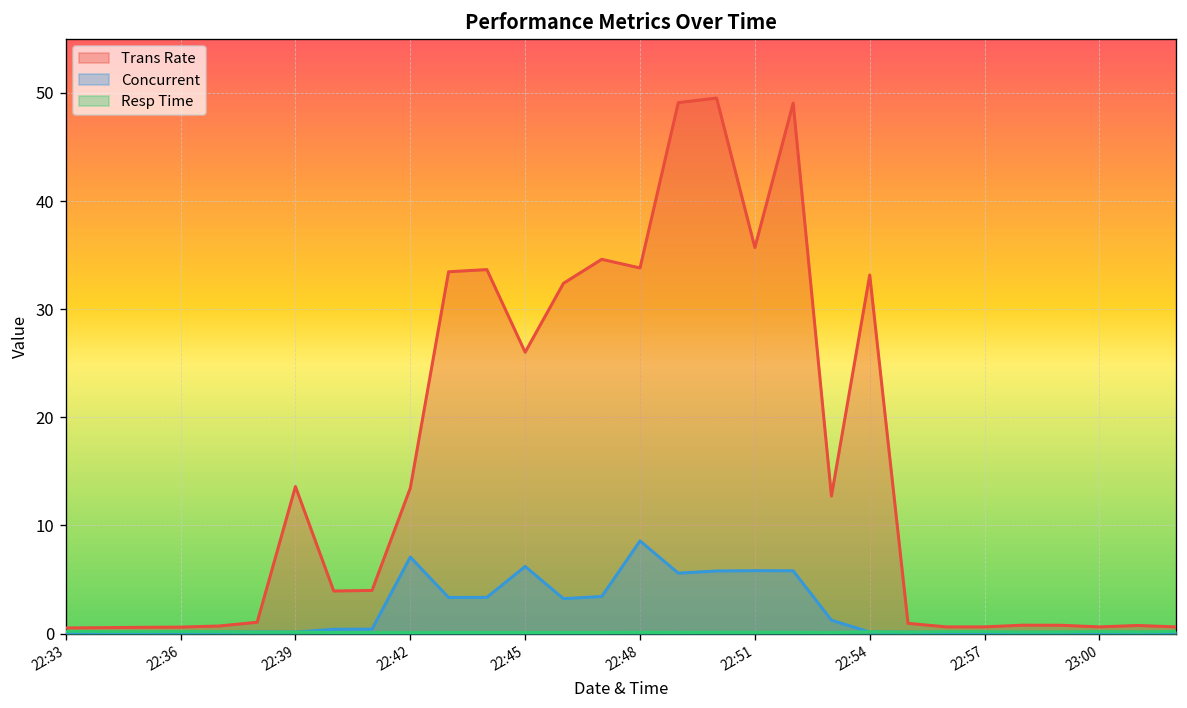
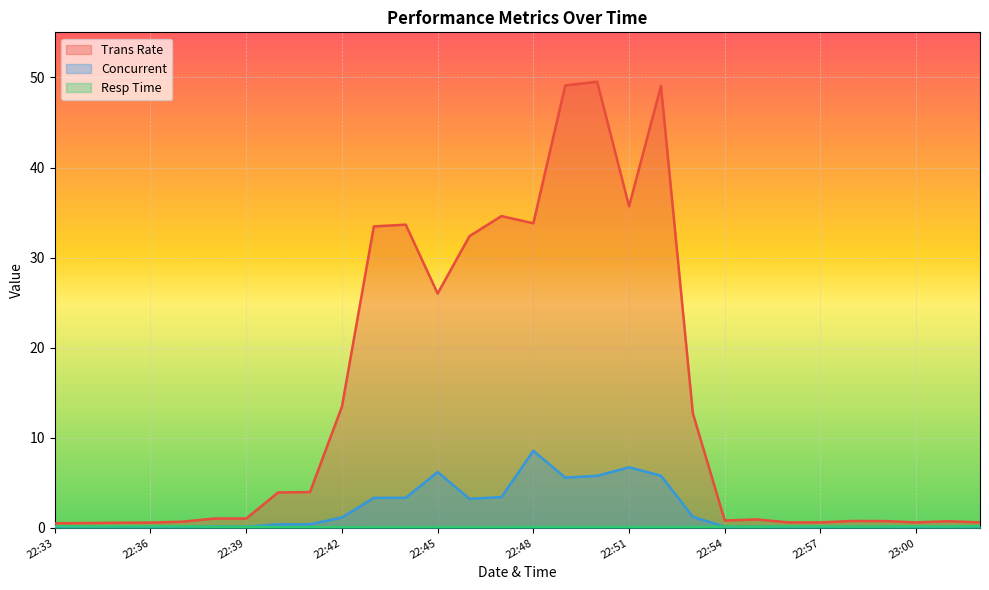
  {
    "Trans Rate": {
      "22:33": 1,
      "22:36": 1,
-     "22:39": 14,
+     "22:39": 1,
      "22:42": 13,
      "22:45": 26,
      "22:48": 34,
      "22:51": 36,
-     "22:54": 33,
+     "22:54": 1,
      "22:57": 1,
      "23:00": 1
    },
    "Concurrent": {
-     "22:42": 7,
+     "22:42": 1,
      "22:45": 6,
      "22:48": 9,
-     "22:51": 6
+     "22:51": 7
    },
    "Resp Time": {
      "22:42": 0,
      "22:45": 0,
      "22:48": 0,
      "22:51": 0
    }
  }
